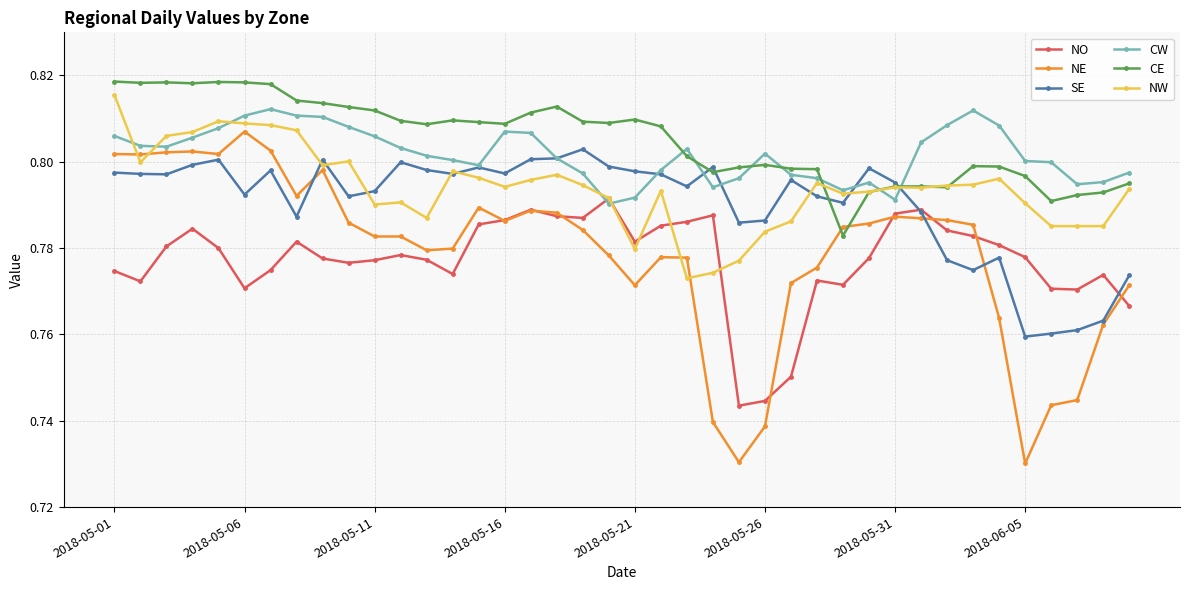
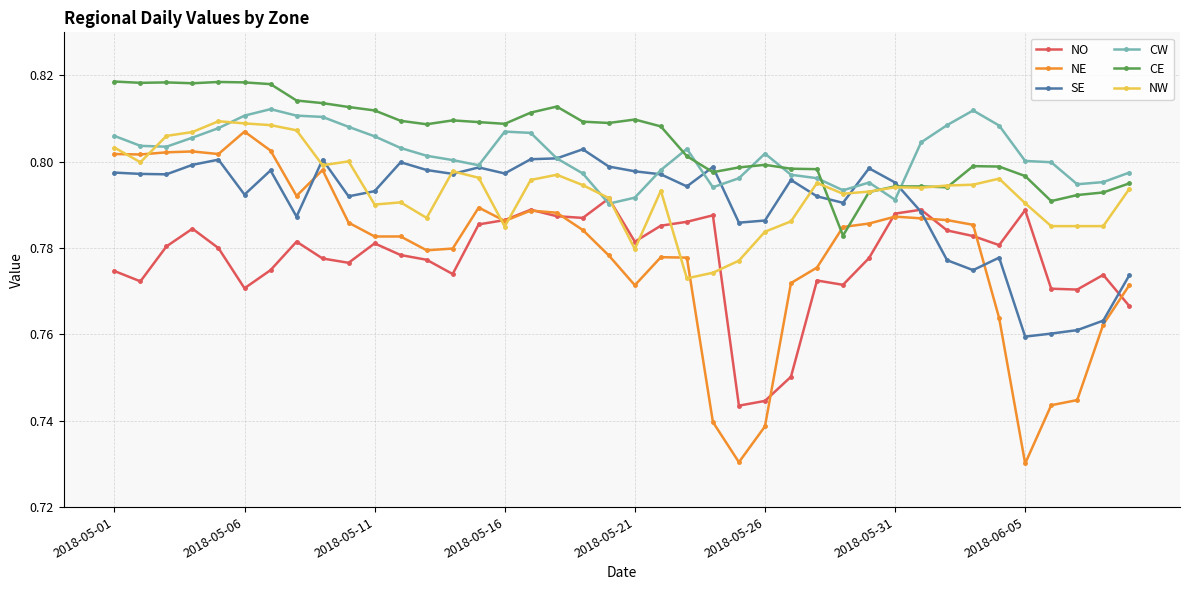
  {
    "NO": {
      "2018-05-01": 0.775,
      "2018-05-06": 0.771,
-     "2018-05-11": 0.777,
+     "2018-05-11": 0.781,
      "2018-05-21": 0.782,
      "2018-05-26": 0.745,
      "2018-05-31": 0.788,
-     "2018-06-05": 0.778
+     "2018-06-05": 0.789
    },
    "NE": {
      "2018-05-01": 0.802,
      "2018-05-06": 0.807,
      "2018-05-11": 0.783,
      "2018-05-21": 0.771,
      "2018-05-26": 0.739,
      "2018-05-31": 0.787,
      "2018-06-05": 0.730
    },
    "SE": {
      "2018-05-01": 0.798,
      "2018-05-06": 0.792,
      "2018-05-11": 0.793,
      "2018-05-16": 0.797,
      "2018-05-21": 0.798,
      "2018-05-26": 0.786,
      "2018-05-31": 0.795,
      "2018-06-05": 0.760
    },
    "CW": {
      "2018-05-01": 0.806,
      "2018-05-06": 0.811,
      "2018-05-11": 0.806,
      "2018-05-16": 0.807,
      "2018-05-21": 0.792,
      "2018-05-26": 0.802,
      "2018-05-31": 0.791,
      "2018-06-05": 0.800
    },
    "CE": {
      "2018-05-01": 0.819,
      "2018-05-06": 0.818,
      "2018-05-11": 0.812,
      "2018-05-16": 0.809,
      "2018-05-21": 0.810,
      "2018-05-26": 0.799,
      "2018-06-05": 0.797
    },
    "NW": {
-     "2018-05-01": 0.816,
+     "2018-05-01": 0.803,
      "2018-05-06": 0.809,
      "2018-05-11": 0.790,
-     "2018-05-16": 0.794,
+     "2018-05-16": 0.785,
      "2018-05-21": 0.780,
      "2018-05-26": 0.784,
      "2018-06-05": 0.790
    }
  }
